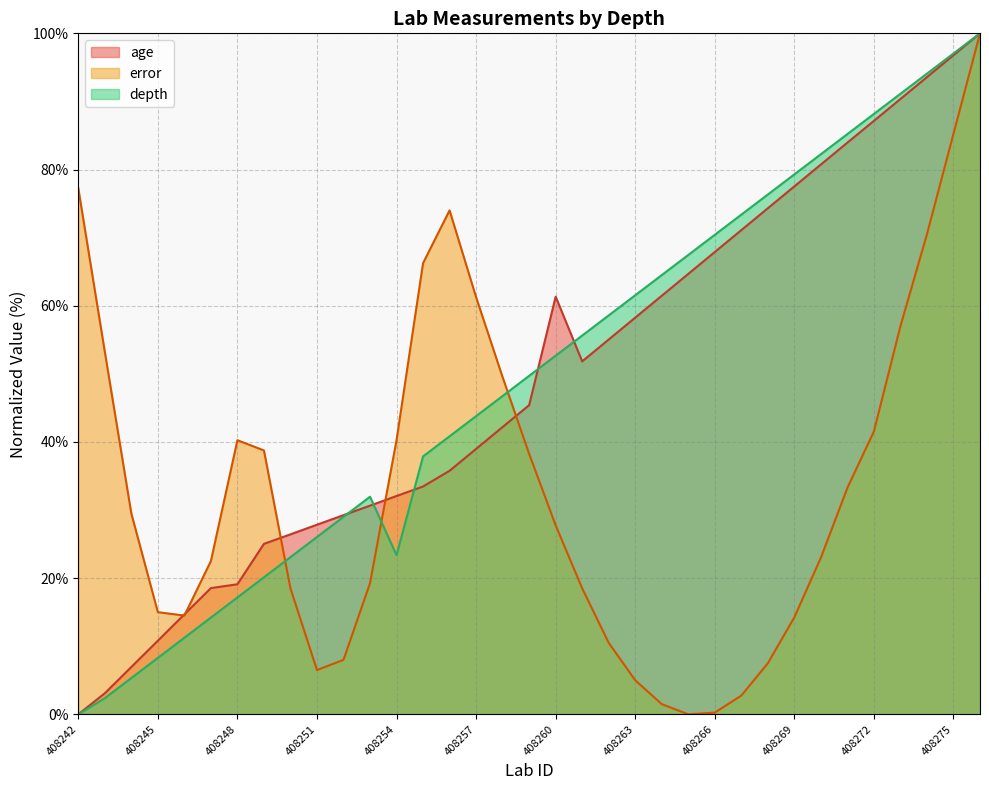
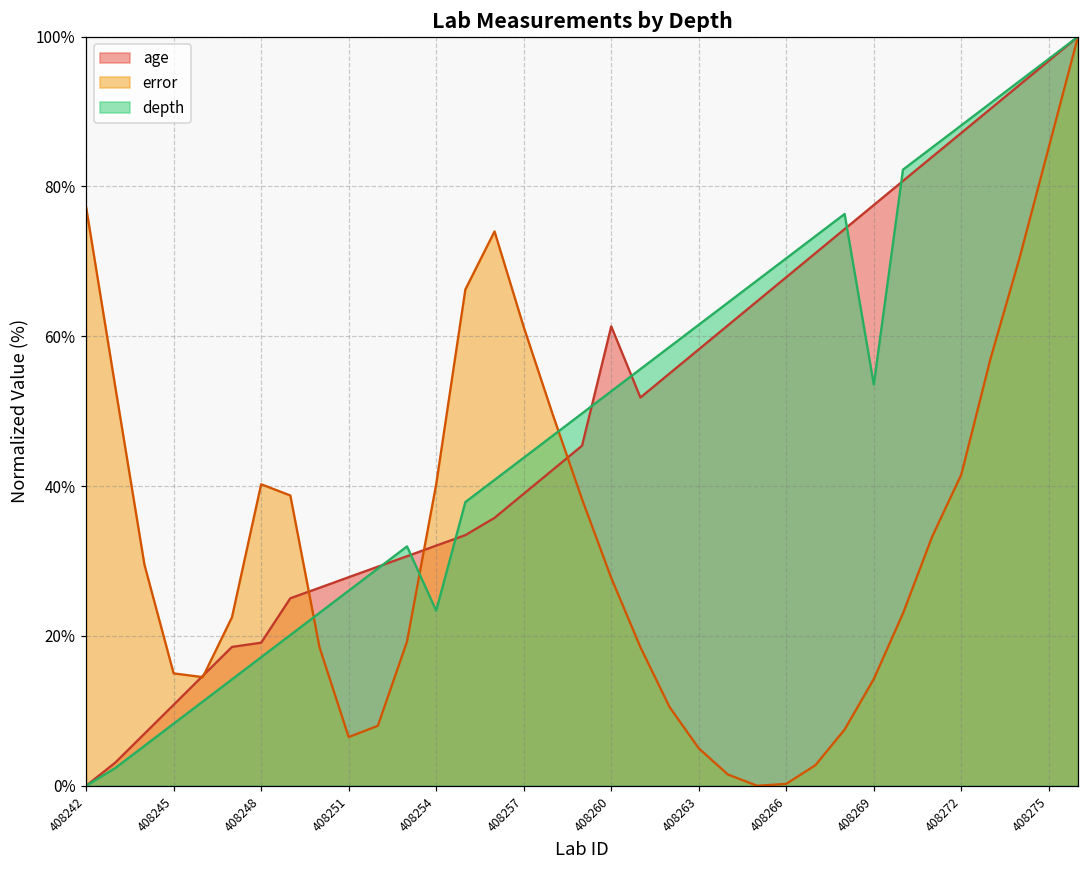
  {
    "age": {
      "408245": "11%",
      "408248": "19%",
      "408251": "28%",
      "408254": "32%",
      "408257": "39%",
      "408260": "61%",
      "408263": "58%",
      "408266": "68%",
      "408269": "78%",
      "408272": "87%"
    },
    "error": {
      "408242": "77%",
      "408245": "15%",
      "408248": "40%",
      "408251": "7%",
      "408254": "40%",
      "408257": "61%",
      "408260": "28%",
      "408263": "5%",
      "408266": "0%",
      "408269": "14%",
      "408272": "42%",
      "408275": "85%"
    },
    "depth": {
      "408245": "8%",
      "408248": "17%",
      "408251": "26%",
      "408254": "23%",
      "408257": "44%",
      "408260": "53%",
      "408263": "62%",
      "408266": "70%",
-     "408269": "79%",
+     "408269": "54%",
      "408272": "88%"
    }
  }
